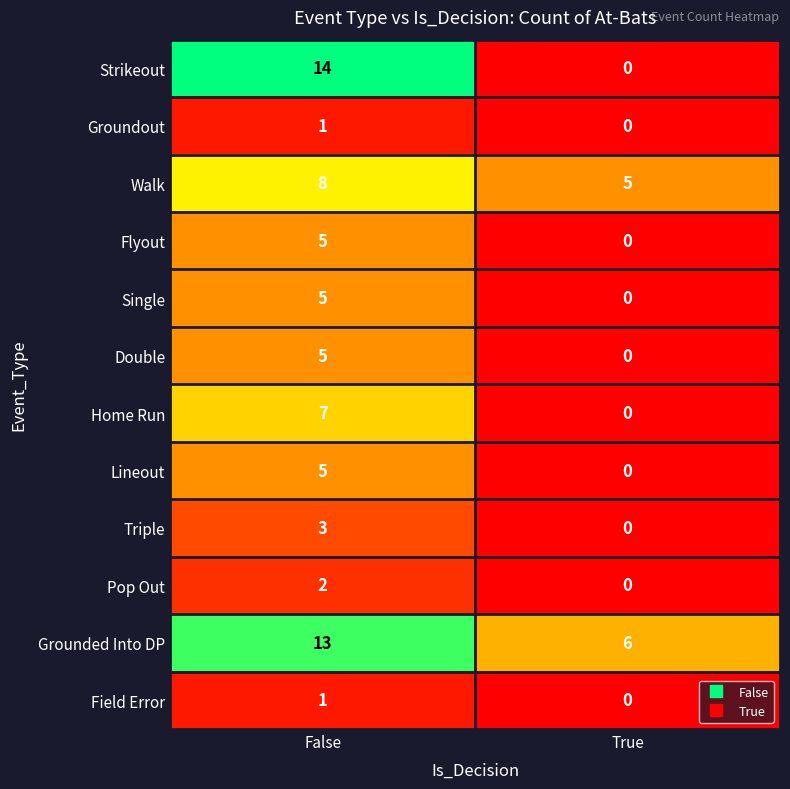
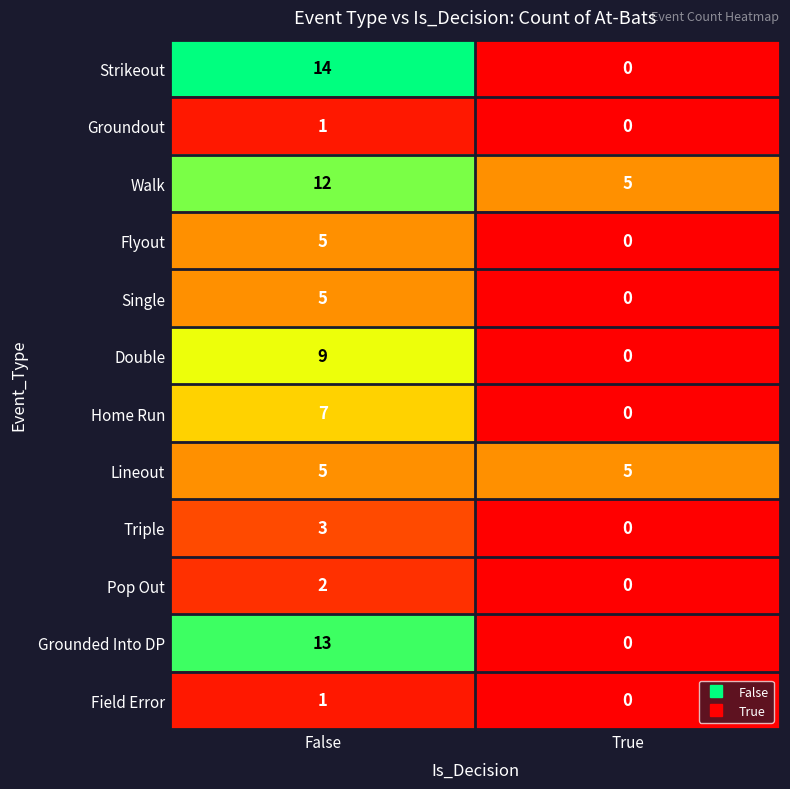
  {
    "Strikeout": {
      "False": 14,
      "True": 0
    },
    "Groundout": {
      "False": 1,
      "True": 0
    },
    "Walk": {
-     "False": 8,
+     "False": 12,
      "True": 5
    },
    "Flyout": {
      "False": 5,
      "True": 0
    },
    "Single": {
      "False": 5,
      "True": 0
    },
    "Double": {
-     "False": 5,
+     "False": 9,
      "True": 0
    },
    "Home Run": {
      "False": 7,
      "True": 0
    },
    "Lineout": {
      "False": 5,
-     "True": 0
+     "True": 5
    },
    "Triple": {
      "False": 3,
      "True": 0
    },
    "Pop Out": {
      "False": 2,
      "True": 0
    },
    "Grounded Into DP": {
      "False": 13,
-     "True": 6
+     "True": 0
    },
    "Field Error": {
      "False": 1,
      "True": 0
    }
  }
